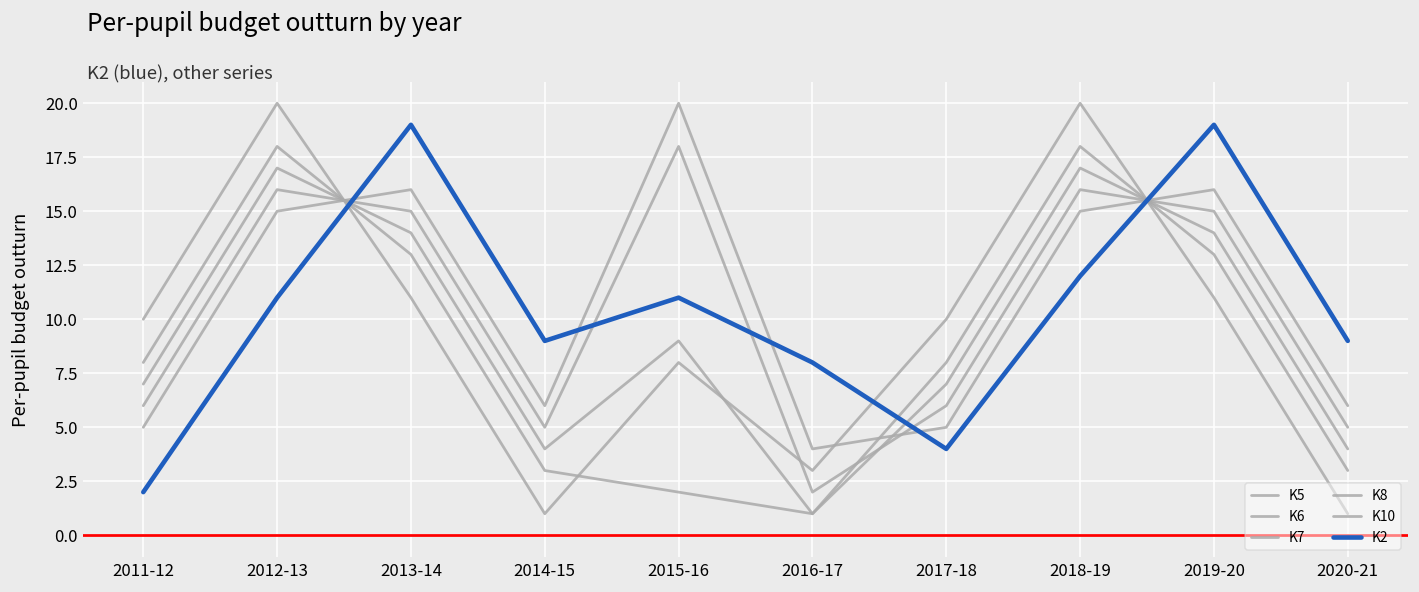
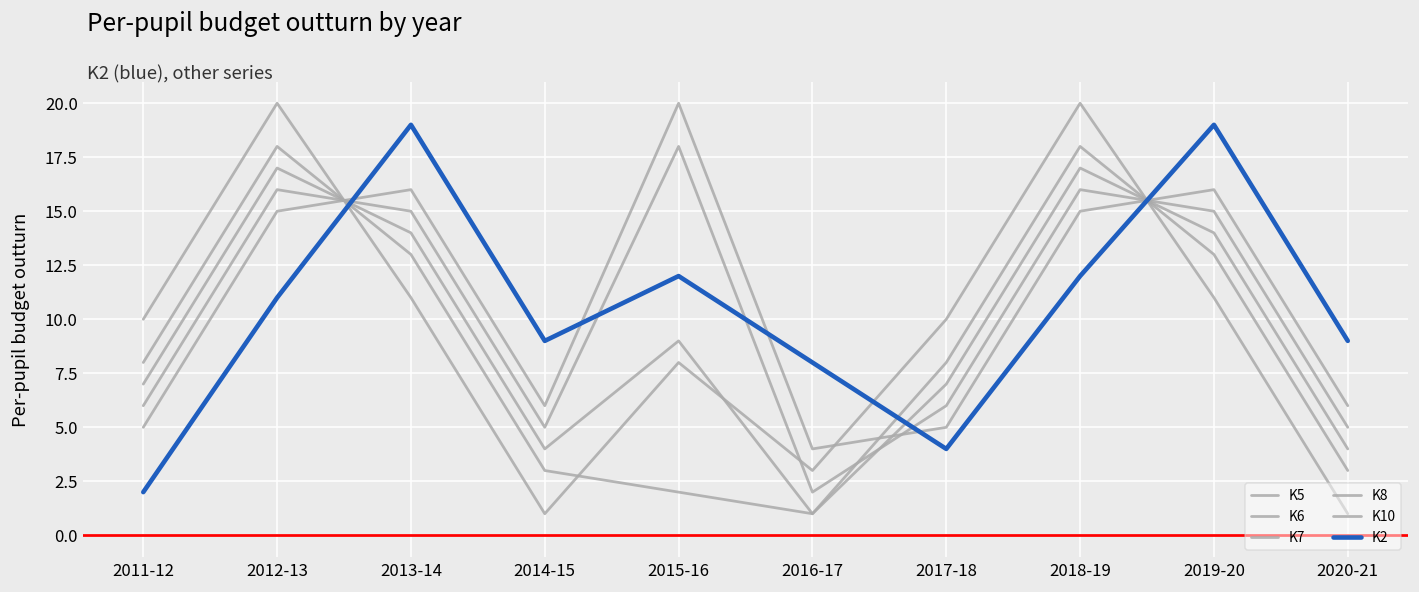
  {
    "K2": {
      "2011-12": 2,
      "2012-13": 11,
      "2013-14": 19,
      "2014-15": 9,
-     "2015-16": 11,
+     "2015-16": 12,
      "2016-17": 8,
      "2017-18": 4,
      "2018-19": 12,
      "2019-20": 19,
      "2020-21": 9
    }
  }
